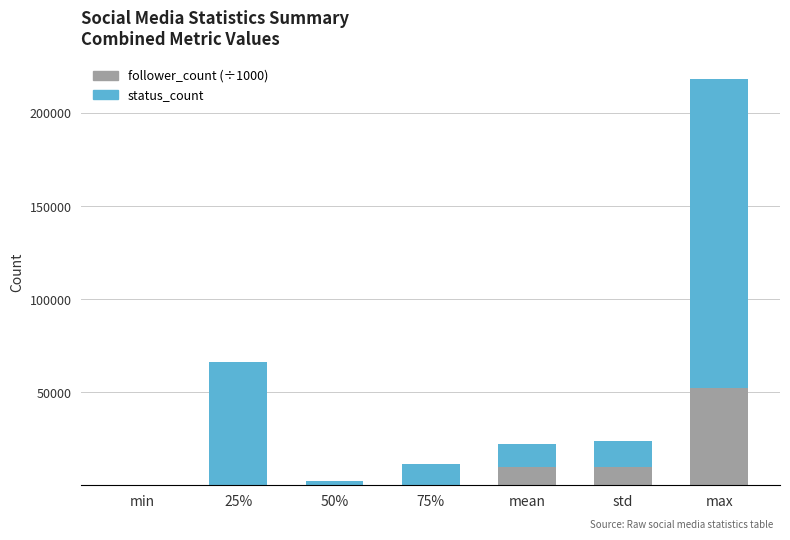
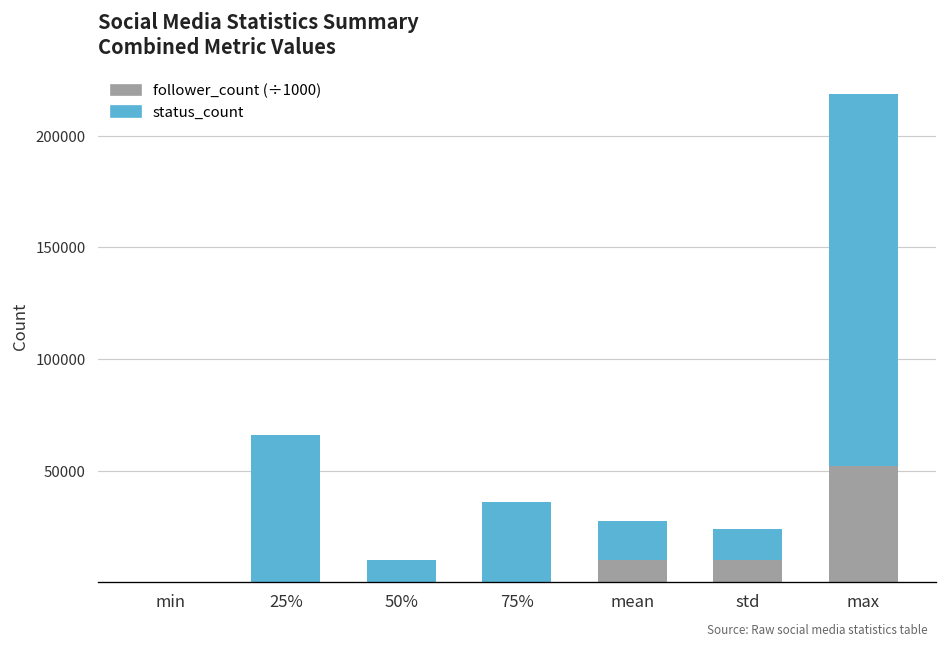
  {
    "follower_count (÷1000)": {
      "min": 0,
      "mean": 10000,
      "std": 10000,
      "max": 52000
    },
    "status_count": {
      "min": 0,
      "25%": 66000,
-     "50%": 2000,
-     "75%": 11000,
-     "mean": 12000,
+     "50%": 10000,
+     "75%": 36000,
+     "mean": 17000,
      "std": 14000,
      "max": 166000
    }
  }
